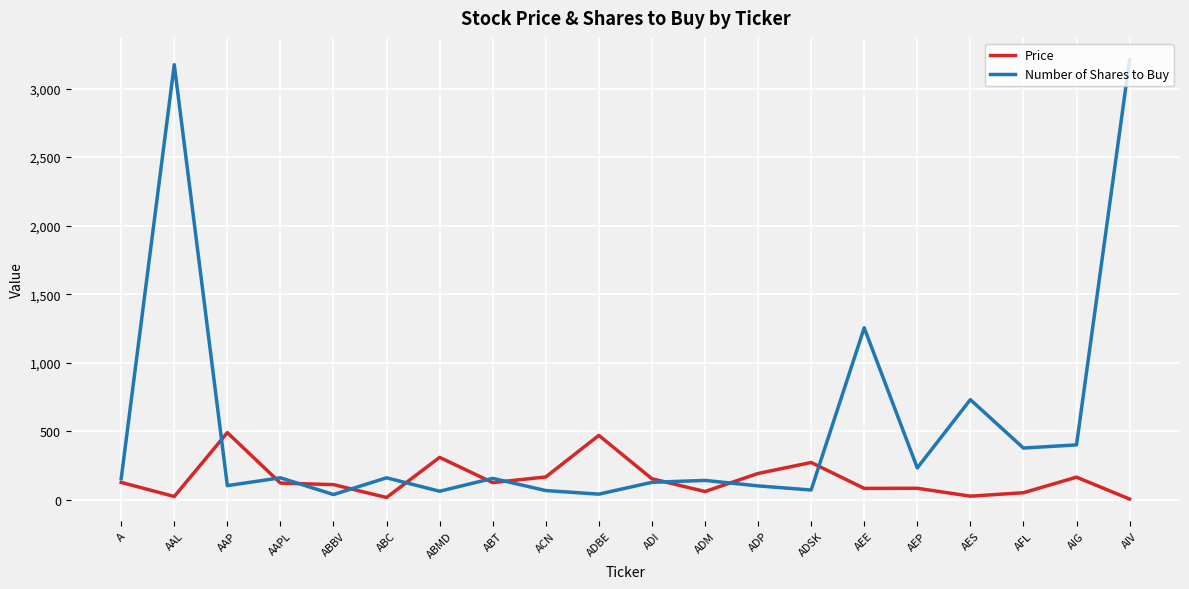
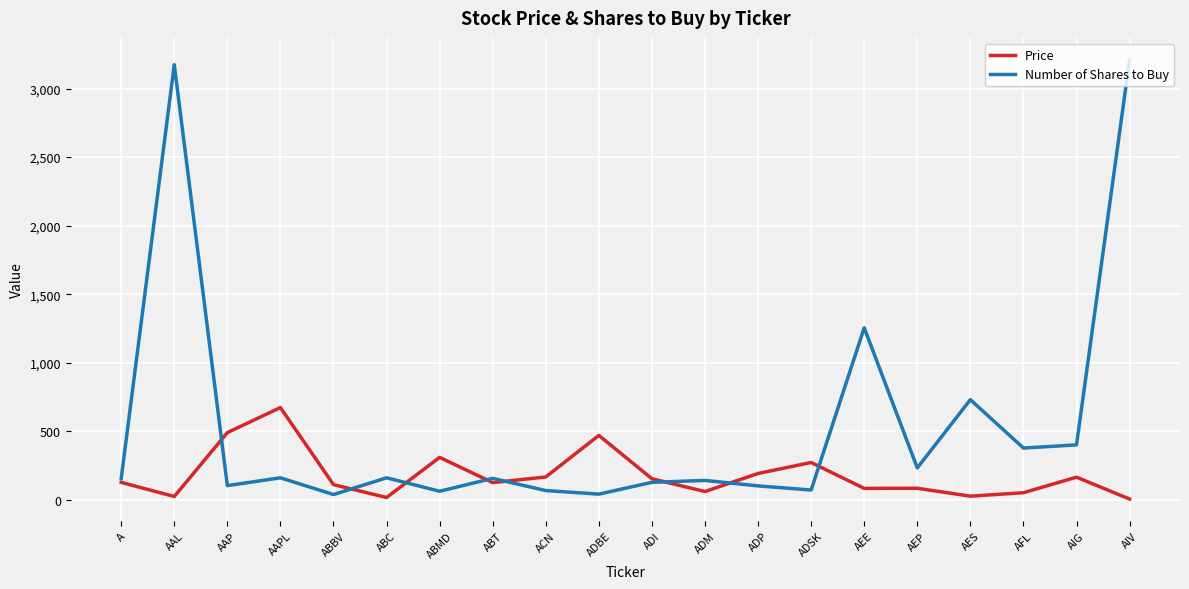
  {
    "Price": {
      "A": "130",
      "AAL": "20",
      "AAP": "490",
-     "AAPL": "120",
+     "AAPL": "670",
      "ABBV": "110",
      "ABC": "20",
      "ABMD": "310",
      "ABT": "130",
      "ACN": "170",
      "ADBE": "470",
      "ADI": "150",
      "ADM": "60",
      "ADP": "190",
      "ADSK": "270",
      "AEE": "80",
      "AEP": "80",
      "AES": "30",
      "AFL": "50",
      "AIG": "170",
      "AIV": "10"
    },
    "Number of Shares to Buy": {
      "A": "160",
      "AAL": "3,170",
      "AAP": "100",
      "AAPL": "160",
      "ABBV": "40",
      "ABC": "160",
      "ABMD": "60",
      "ABT": "160",
      "ACN": "70",
      "ADBE": "40",
      "ADI": "130",
      "ADM": "140",
      "ADP": "100",
      "ADSK": "70",
      "AEE": "1,260",
      "AEP": "230",
      "AES": "730",
      "AFL": "380",
      "AIG": "400"
    }
  }
